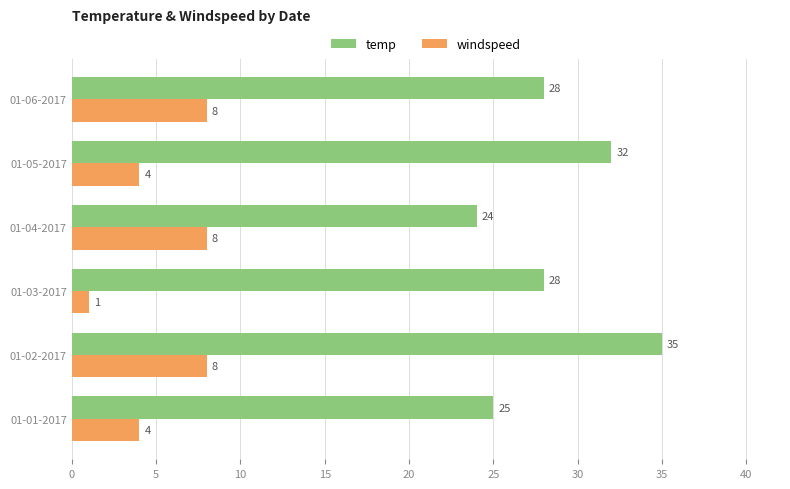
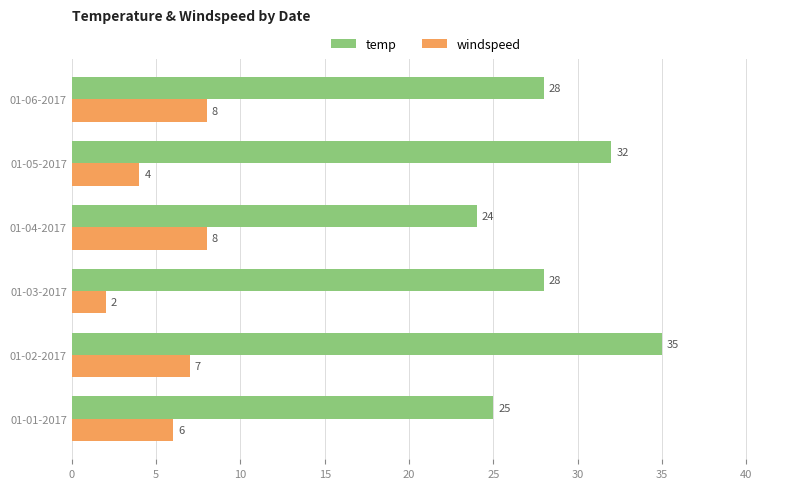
  {
    "temp": {
      "01-06-2017": 28,
      "01-05-2017": 32,
      "01-04-2017": 24,
      "01-03-2017": 28,
      "01-02-2017": 35,
      "01-01-2017": 25
    },
    "windspeed": {
      "01-06-2017": 8,
      "01-05-2017": 4,
      "01-04-2017": 8,
-     "01-03-2017": 1,
-     "01-02-2017": 8,
-     "01-01-2017": 4
+     "01-03-2017": 2,
+     "01-02-2017": 7,
+     "01-01-2017": 6
    }
  }
